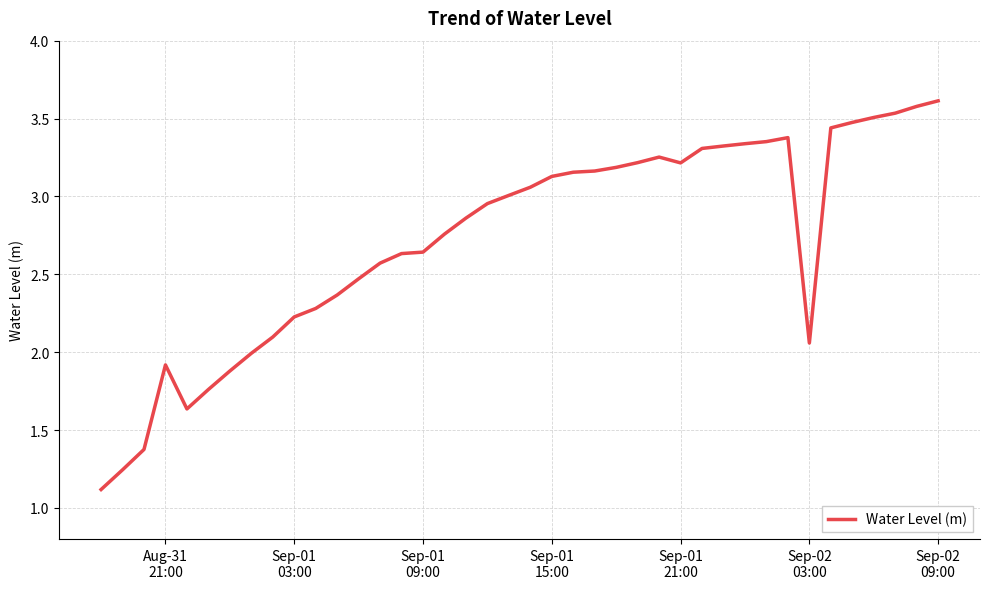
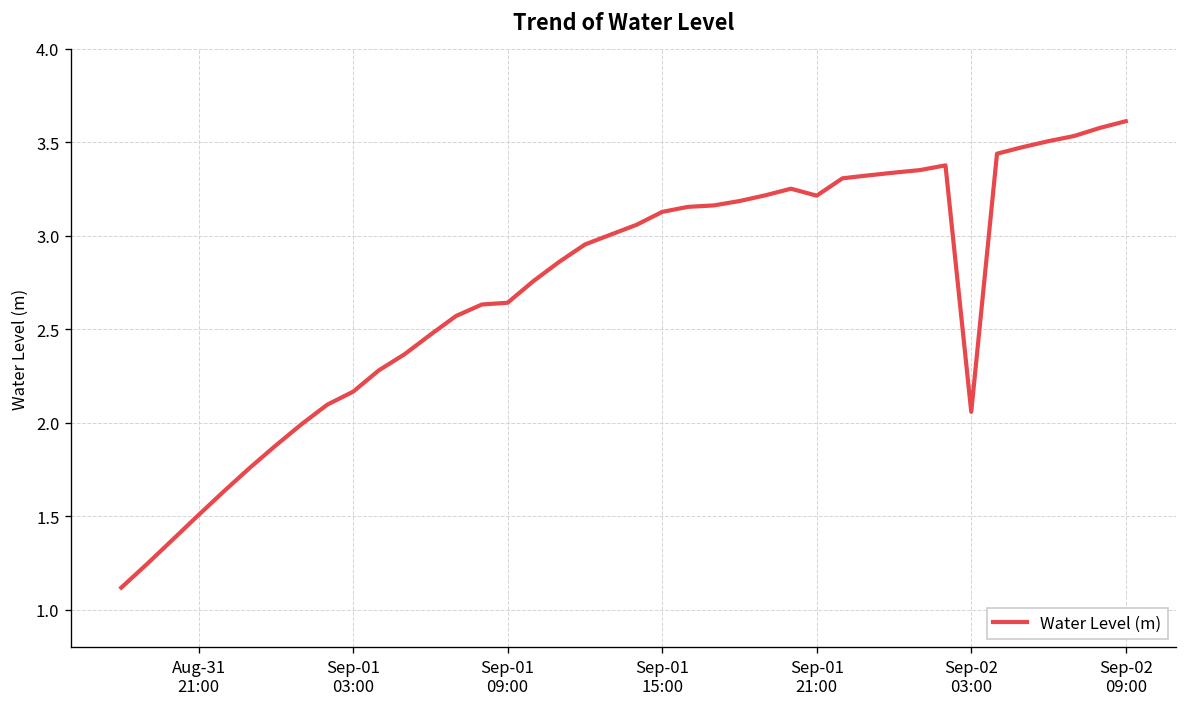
  {
-   "Aug-31 21:00": 1.92,
-   "Sep-01 03:00": 2.23,
+   "Aug-31 21:00": 1.51,
+   "Sep-01 03:00": 2.17,
    "Sep-01 09:00": 2.64,
    "Sep-01 15:00": 3.13,
    "Sep-01 21:00": 3.22,
    "Sep-02 03:00": 2.06,
    "Sep-02 09:00": 3.61
  }
